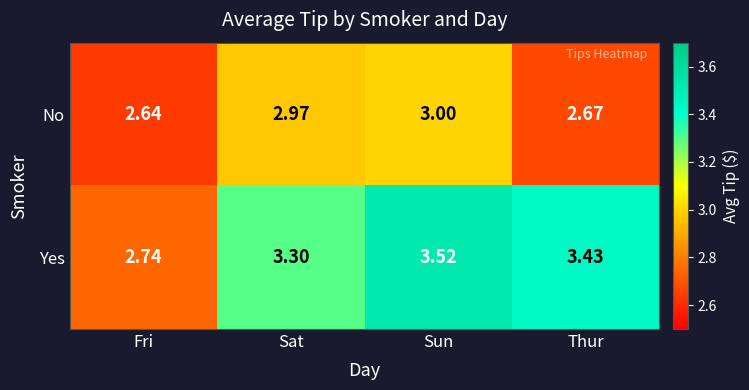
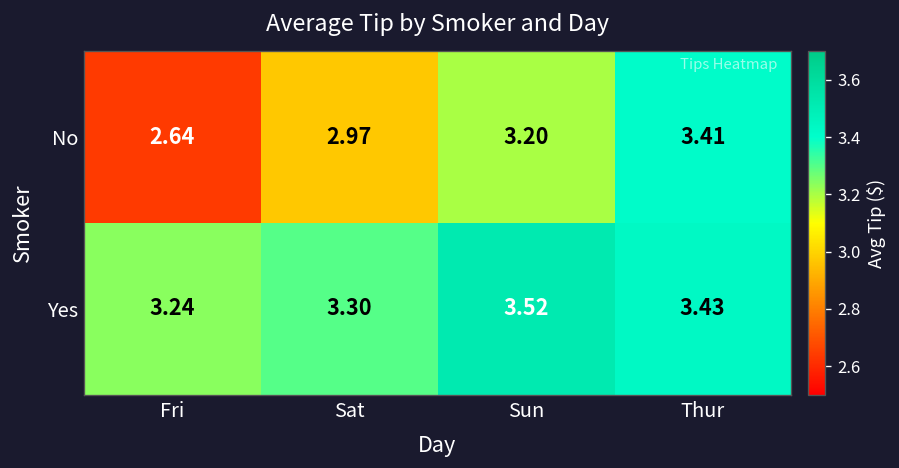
  {
    "No": {
      "Fri": 2.64,
      "Sat": 2.97,
-     "Sun": 3.00,
-     "Thur": 2.67
+     "Sun": 3.20,
+     "Thur": 3.41
    },
    "Yes": {
-     "Fri": 2.74,
+     "Fri": 3.24,
      "Sat": 3.30,
      "Sun": 3.52,
      "Thur": 3.43
    }
  }
